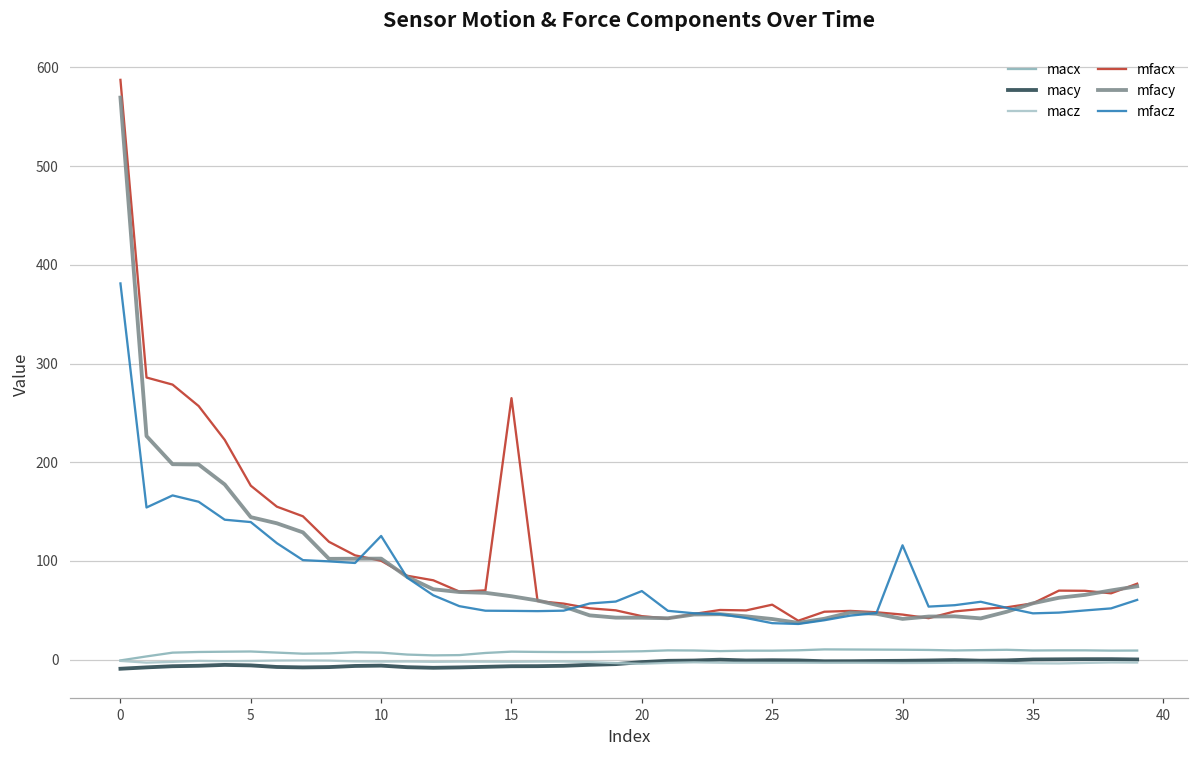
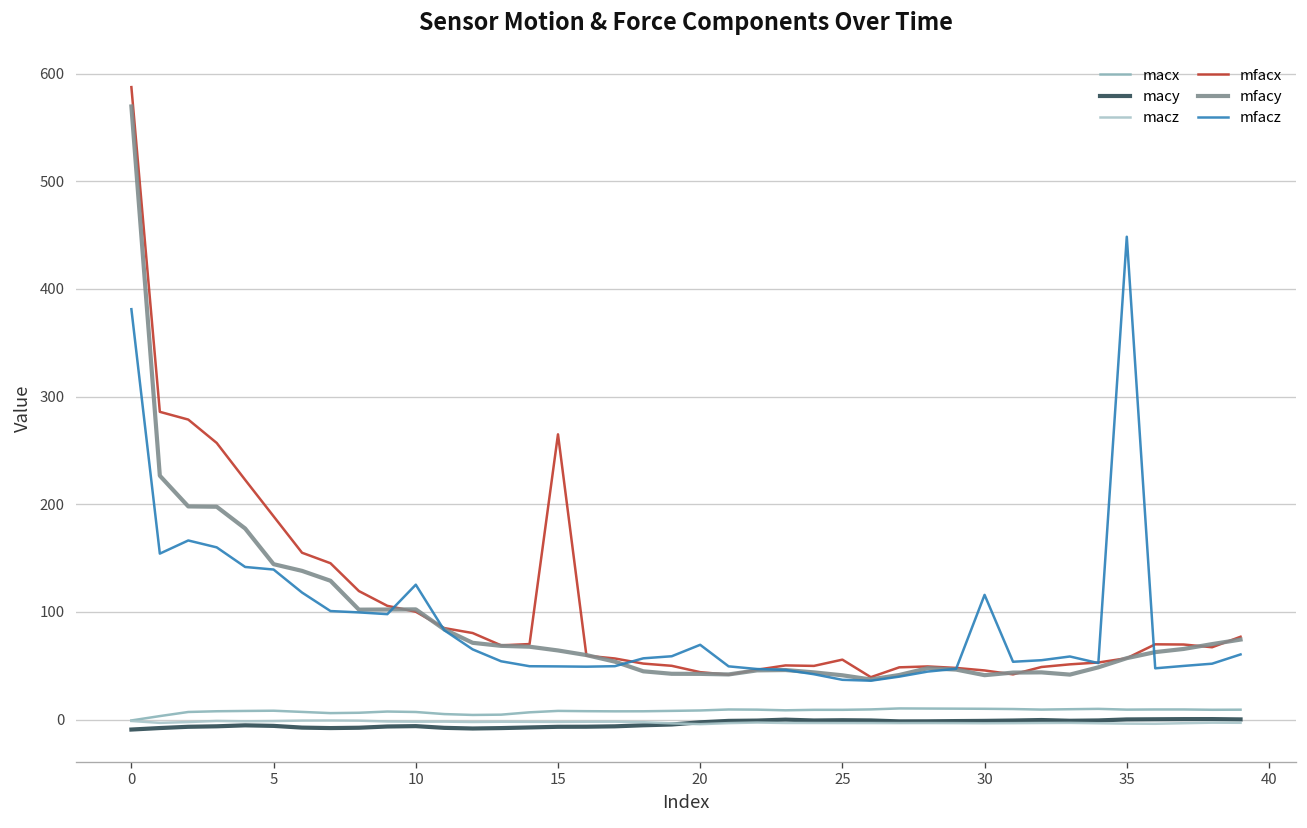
  {
    "macy": {
      "0": -10,
      "5": -10,
      "10": -10,
      "15": -10,
      "35": 0
    },
    "mfacx": {
      "0": 590,
-     "5": 180,
+     "5": 190,
      "15": 260,
      "25": 60,
      "30": 50
    },
    "mfacz": {
      "0": 380,
      "5": 140,
      "10": 130,
      "15": 50,
      "20": 70,
      "25": 40,
      "30": 120,
-     "35": 50
+     "35": 450
    }
  }
